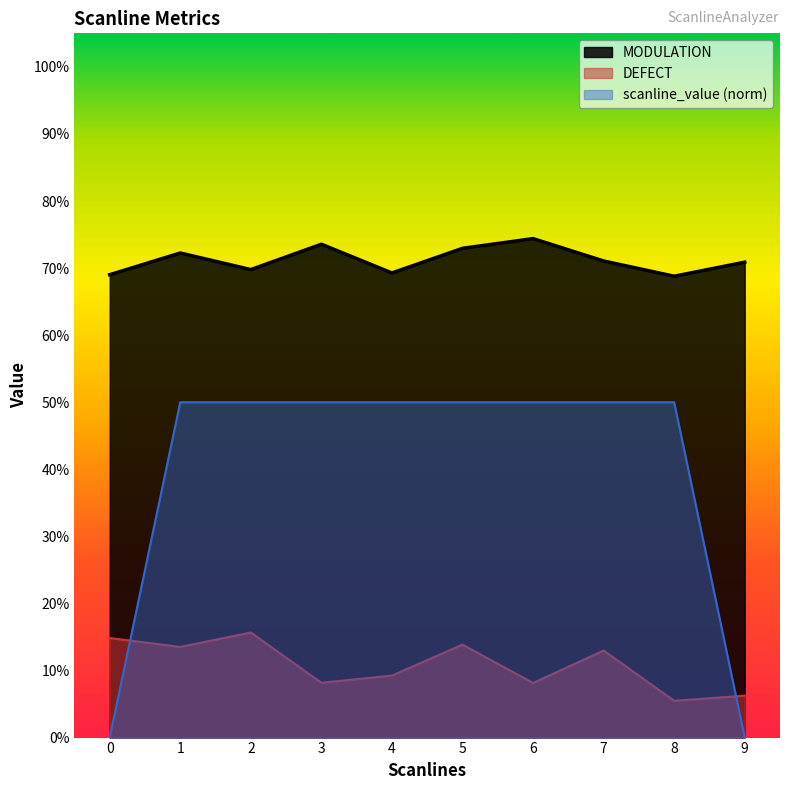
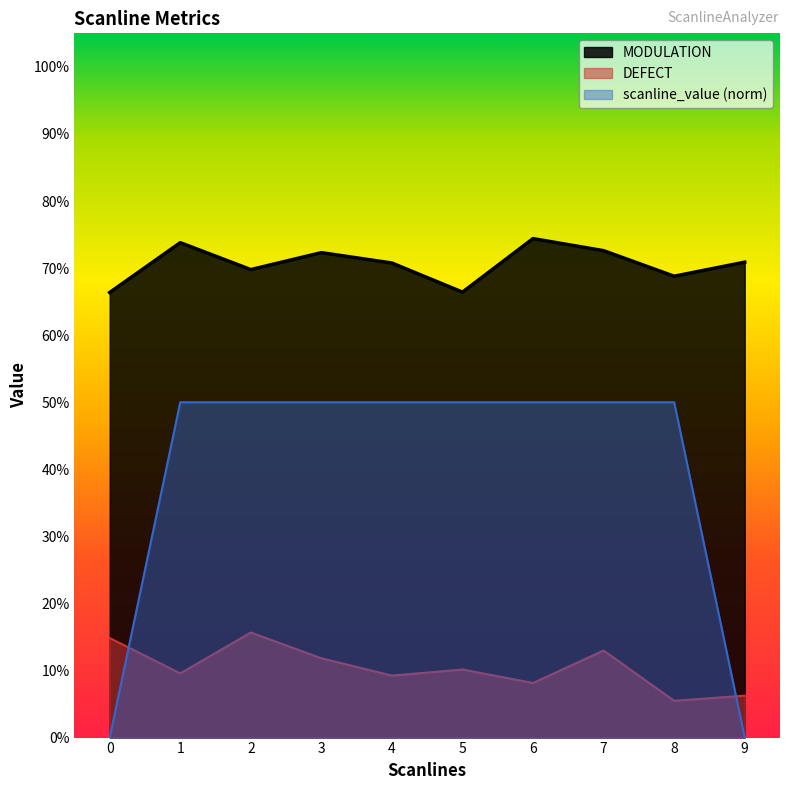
  {
    "MODULATION": {
-     "0": "69%",
-     "1": "72%",
+     "0": "66%",
+     "1": "74%",
      "2": "70%",
-     "3": "74%",
-     "4": "69%",
-     "5": "73%",
+     "3": "72%",
+     "4": "71%",
+     "5": "66%",
      "6": "74%",
-     "7": "71%",
+     "7": "73%",
      "8": "69%",
      "9": "71%"
    },
    "DEFECT": {
      "0": "15%",
-     "1": "14%",
+     "1": "10%",
      "2": "16%",
-     "3": "8%",
+     "3": "12%",
      "4": "9%",
-     "5": "14%",
+     "5": "10%",
      "6": "8%",
      "7": "13%",
      "8": "5%",
      "9": "6%"
    },
    "scanline_value (norm)": {
      "0": "0%",
      "1": "50%",
      "2": "50%",
      "3": "50%",
      "4": "50%",
      "5": "50%",
      "6": "50%",
      "7": "50%",
      "8": "50%",
      "9": "0%"
    }
  }
